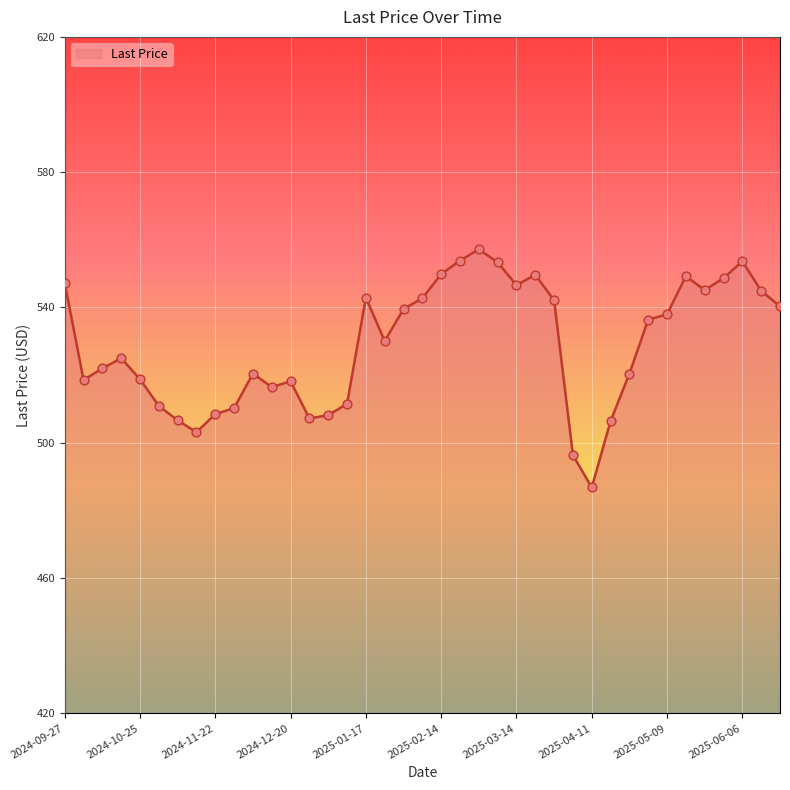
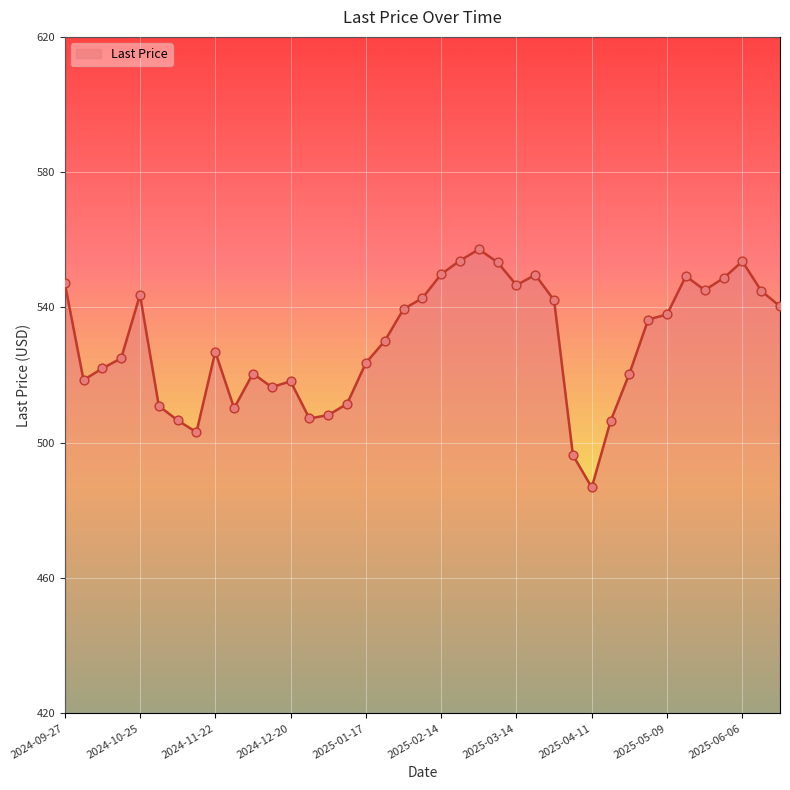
  {
    "2024-09-27": 547,
-   "2024-10-25": 519,
-   "2024-11-22": 508,
+   "2024-10-25": 544,
+   "2024-11-22": 527,
    "2024-12-20": 518,
-   "2025-01-17": 543,
+   "2025-01-17": 524,
    "2025-02-14": 550,
    "2025-03-14": 547,
    "2025-04-11": 487,
    "2025-05-09": 538,
    "2025-06-06": 554
  }
